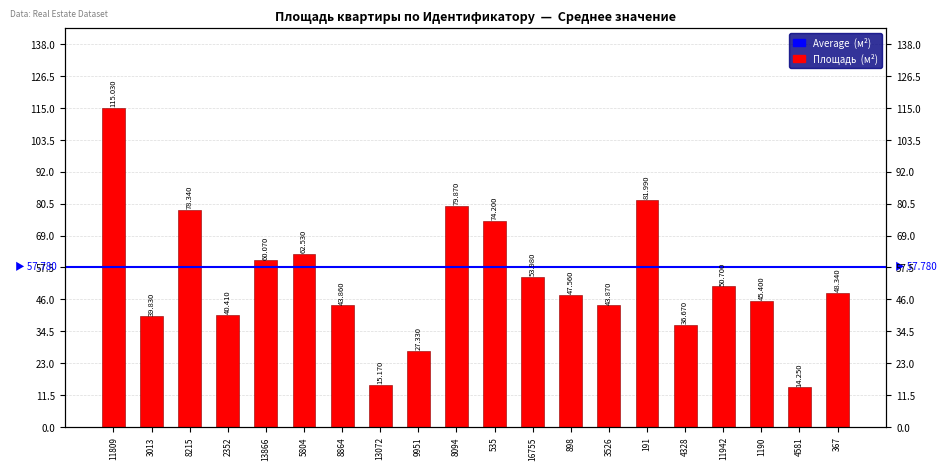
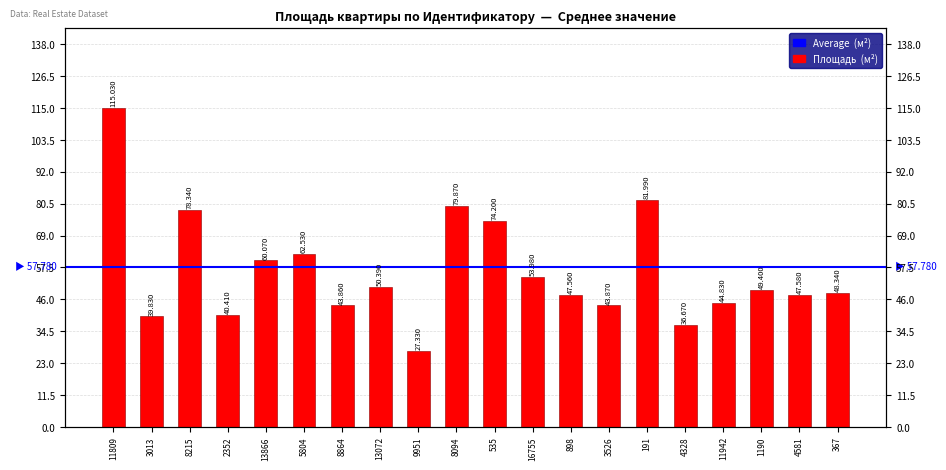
  {
    "11809": 115.030,
    "3013": 39.830,
    "8215": 78.340,
    "2352": 40.410,
    "13866": 60.070,
    "5804": 62.530,
    "8864": 43.860,
-   "13072": 15.170,
+   "13072": 50.390,
    "9951": 27.330,
    "8094": 79.870,
    "535": 74.200,
    "16755": 53.980,
    "898": 47.560,
    "3526": 43.870,
    "191": 81.990,
    "4328": 36.670,
-   "11942": 50.700,
-   "1190": 45.400,
-   "4581": 14.250,
+   "11942": 44.830,
+   "1190": 49.400,
+   "4581": 47.580,
    "367": 48.340
  }
